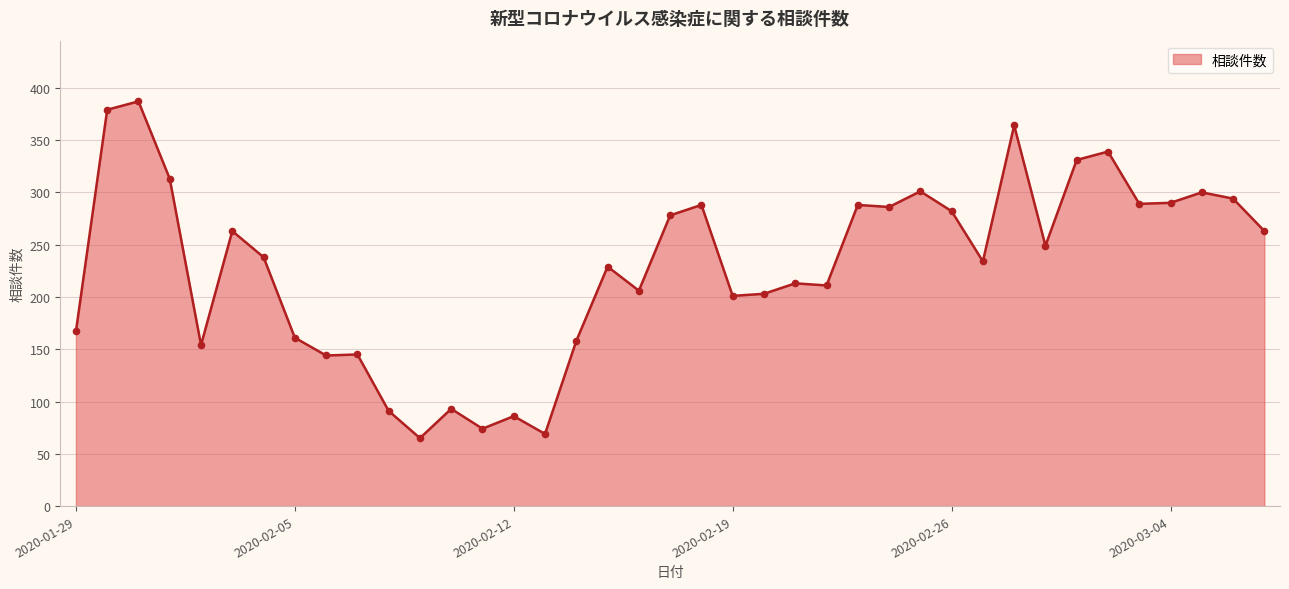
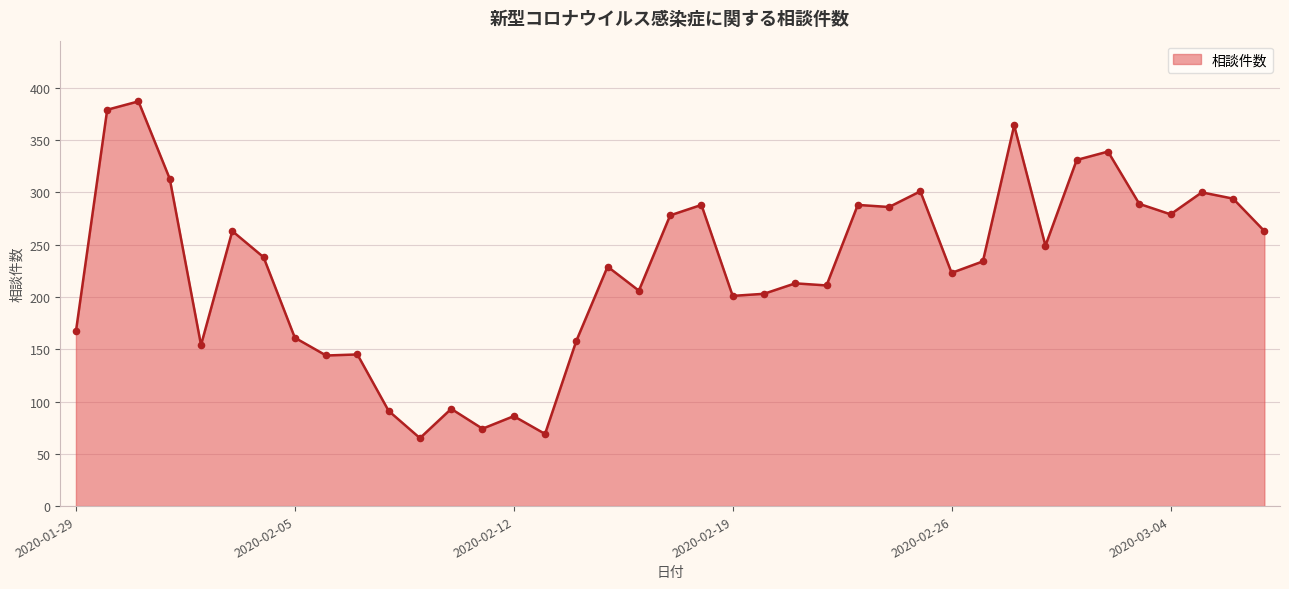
  {
    "2020-01-29": 167,
    "2020-02-05": 161,
    "2020-02-12": 86,
    "2020-02-19": 201,
-   "2020-02-26": 282,
-   "2020-03-04": 290
+   "2020-02-26": 223,
+   "2020-03-04": 279
  }
